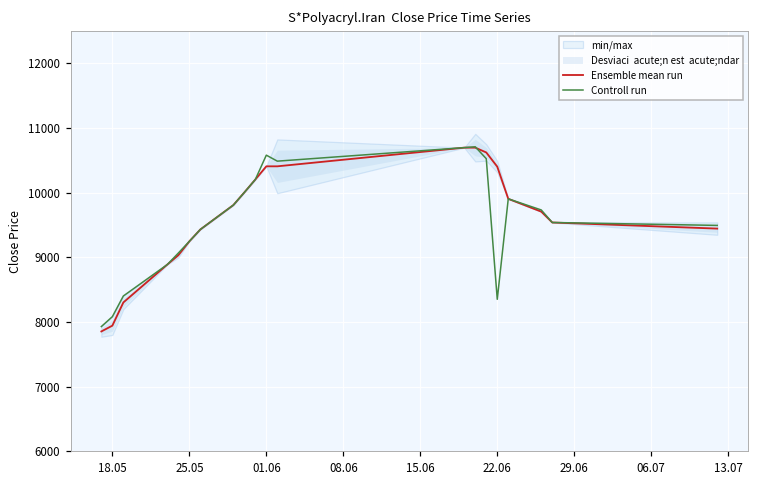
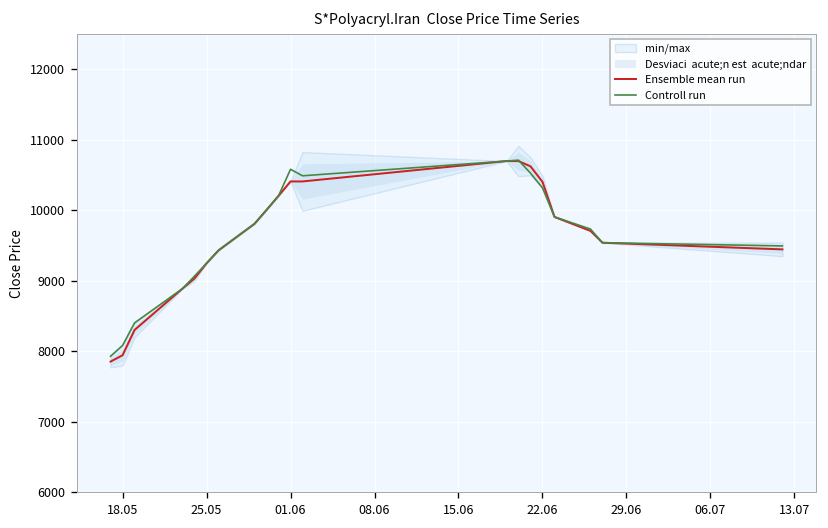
  {
    "Ensemble mean run": {
      "18.05": 7900,
      "22.06": 10400
    },
    "Controll run": {
      "01.06": 10600,
-     "22.06": 8400
+     "22.06": 10300
    }
  }
